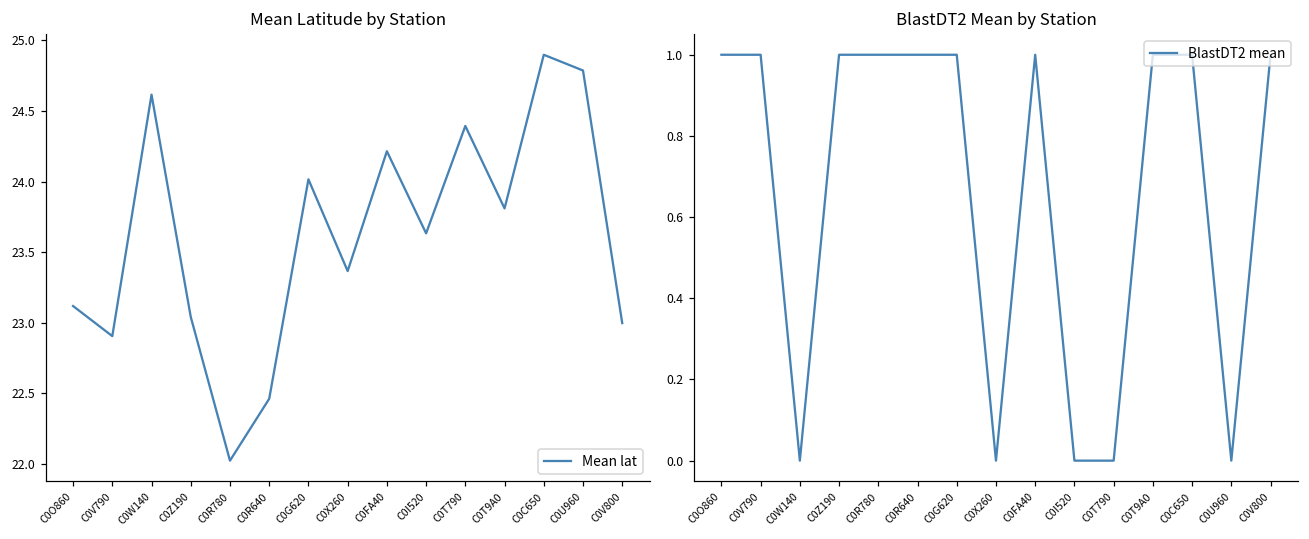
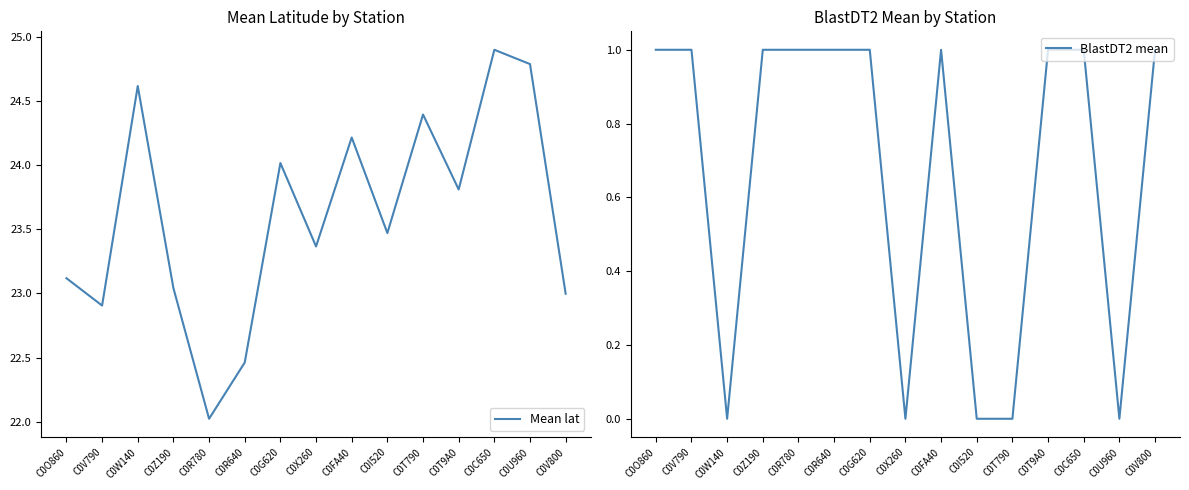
  {
    "Mean Latitude by Station": {
      "C0O860": 23.12,
      "C0V790": 22.91,
      "C0W140": 24.62,
      "C0Z190": 23.04,
      "C0R780": 22.02,
      "C0R640": 22.46,
      "C0G620": 24.02,
      "C0X260": 23.37,
      "C0FA40": 24.21,
-     "C0I520": 23.63,
+     "C0I520": 23.47,
      "C0T790": 24.39,
      "C0T9A0": 23.81,
      "C0C650": 24.90,
      "C0U960": 24.79,
      "C0V800": 23.00
    },
    "BlastDT2 Mean by Station": {
      "C0O860": 1.00,
      "C0V790": 1.00,
      "C0W140": 0.00,
      "C0Z190": 1.00,
      "C0R780": 1.00,
      "C0R640": 1.00,
      "C0G620": 1.00,
      "C0X260": 0.00,
      "C0FA40": 1.00,
      "C0I520": 0.00,
      "C0T790": 0.00,
      "C0U960": 0.00
    }
  }
